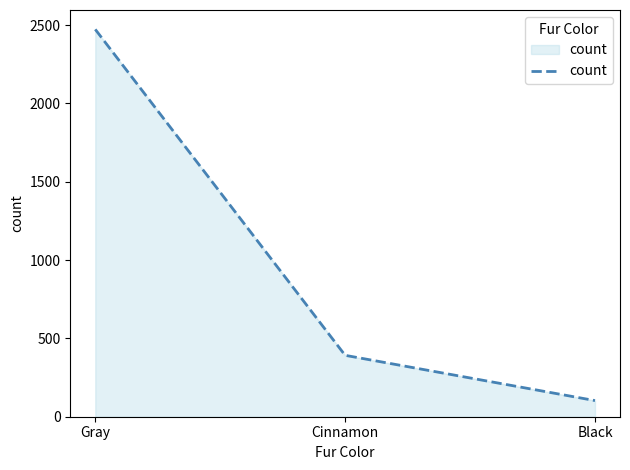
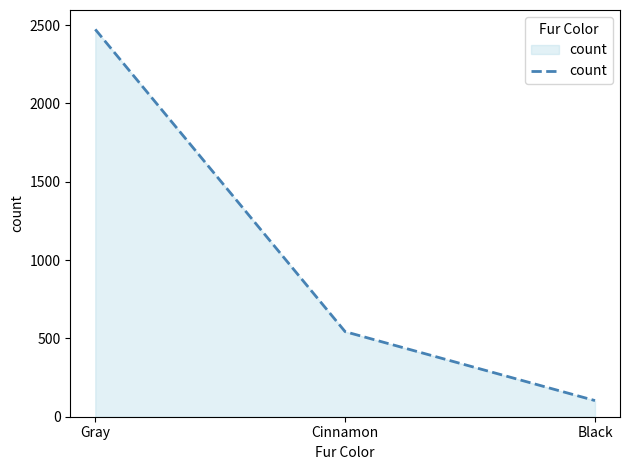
  {
    "Gray": 2470,
-   "Cinnamon": 390,
+   "Cinnamon": 540,
    "Black": 100
  }
